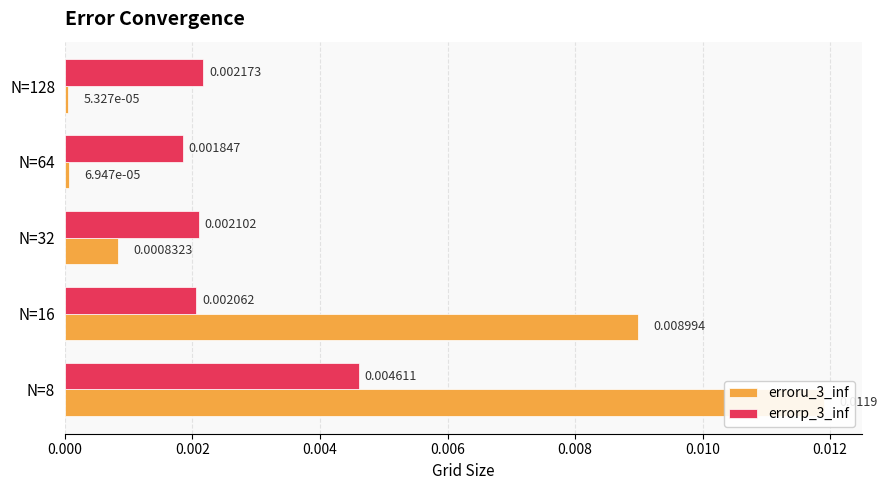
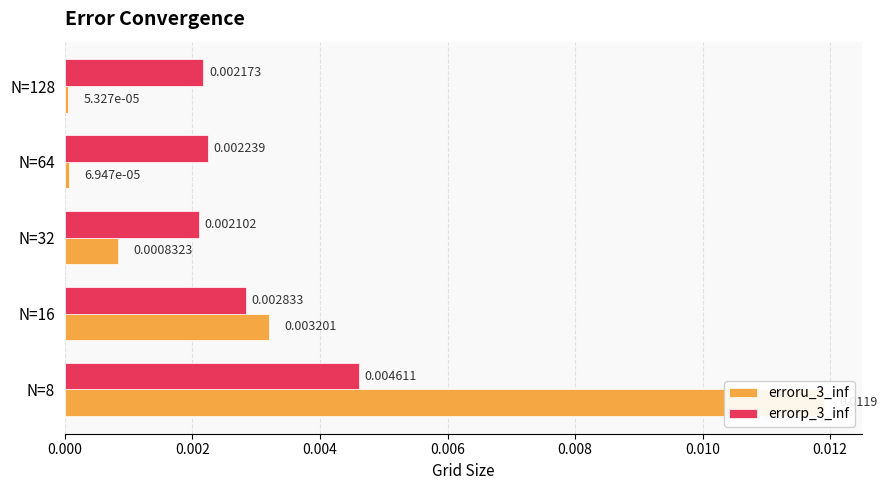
  {
    "erroru_3_inf": {
      "N=128": "5.327e-05",
      "N=64": "6.947e-05",
      "N=32": "0.0008323",
-     "N=16": "0.008994"
+     "N=16": "0.003201"
    },
    "errorp_3_inf": {
      "N=128": "0.002173",
-     "N=64": "0.001847",
+     "N=64": "0.002239",
      "N=32": "0.002102",
-     "N=16": "0.002062",
+     "N=16": "0.002833",
      "N=8": "0.004611"
    }
  }
